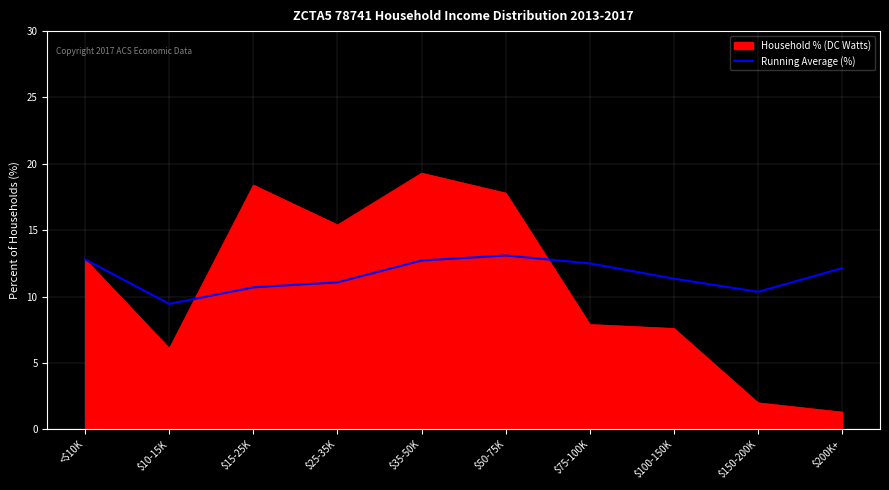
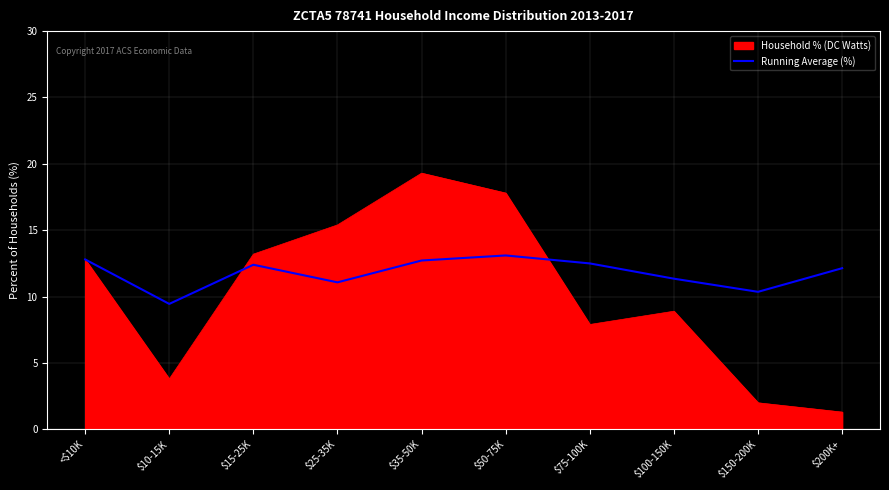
  {
    "Household % (DC Watts)": {
-     "$10-15K": 6.1,
-     "$15-25K": 18.4,
+     "$10-15K": 3.8,
+     "$15-25K": 13.2,
      "$25-35K": 15.4,
      "$35-50K": 19.3,
      "$50-75K": 17.8,
      "$75-100K": 7.9,
-     "$100-150K": 7.6,
+     "$100-150K": 8.9,
      "$150-200K": 2.0,
      "$200K+": 1.3
    },
    "Running Average (%)": {
      "$10-15K": 9.5,
-     "$15-25K": 10.7,
+     "$15-25K": 12.4,
      "$25-35K": 11.1,
      "$35-50K": 12.7,
      "$50-75K": 13.1,
      "$75-100K": 12.5,
      "$100-150K": 11.4,
      "$150-200K": 10.4,
      "$200K+": 12.1
    }
  }
